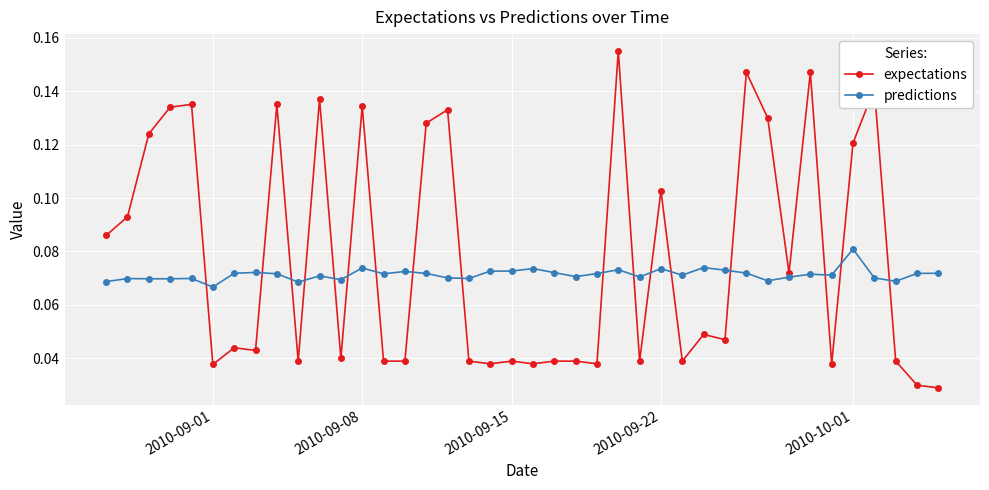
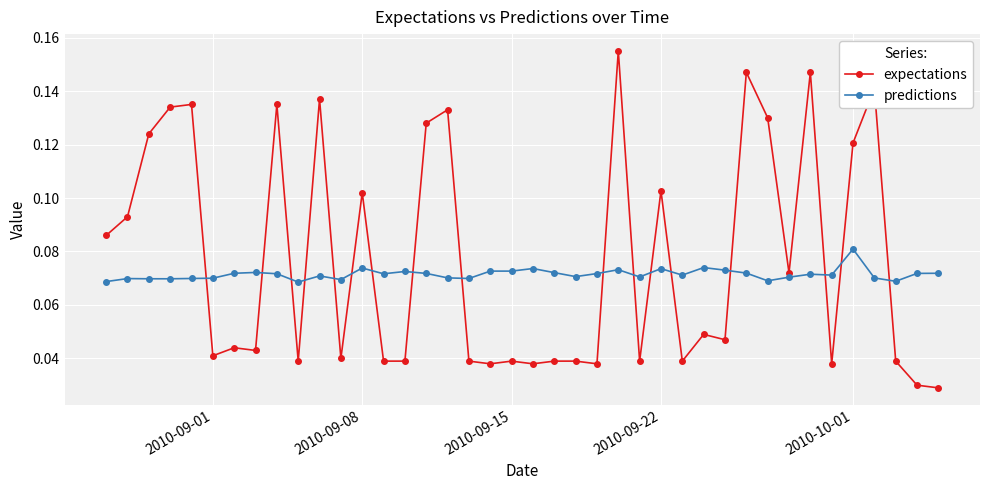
  {
    "expectations": {
-     "2010-09-01": 0.038,
-     "2010-09-08": 0.134,
+     "2010-09-01": 0.041,
+     "2010-09-08": 0.102,
      "2010-09-15": 0.039,
      "2010-09-22": 0.103,
      "2010-10-01": 0.121
    },
    "predictions": {
-     "2010-09-01": 0.067,
+     "2010-09-01": 0.070,
      "2010-09-08": 0.074,
      "2010-09-15": 0.073,
      "2010-09-22": 0.074,
      "2010-10-01": 0.081
    }
  }
